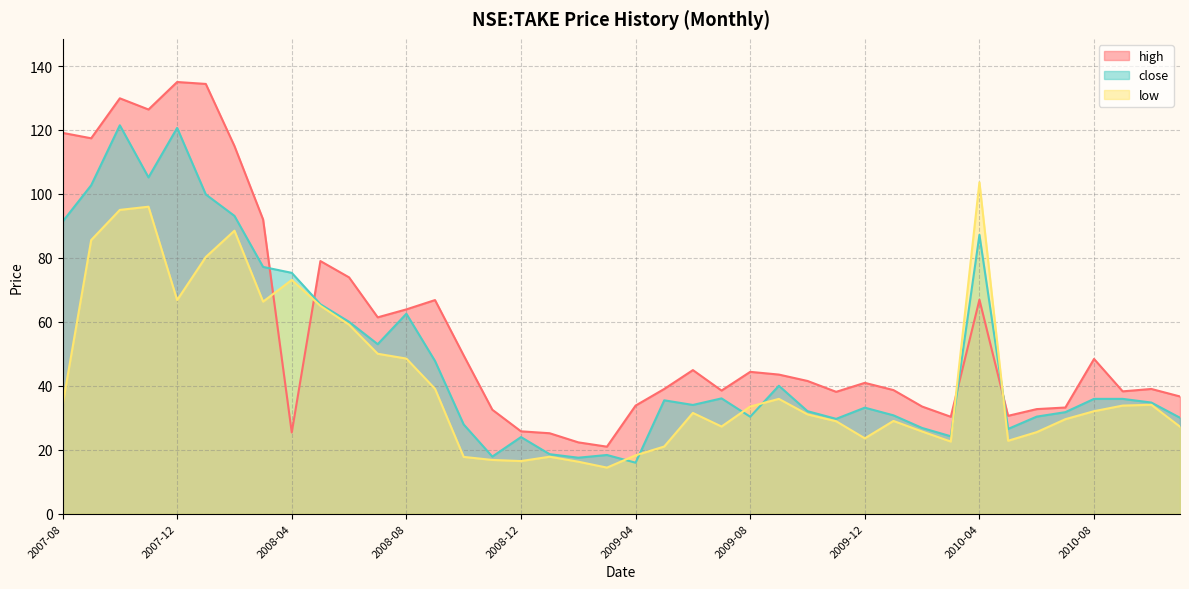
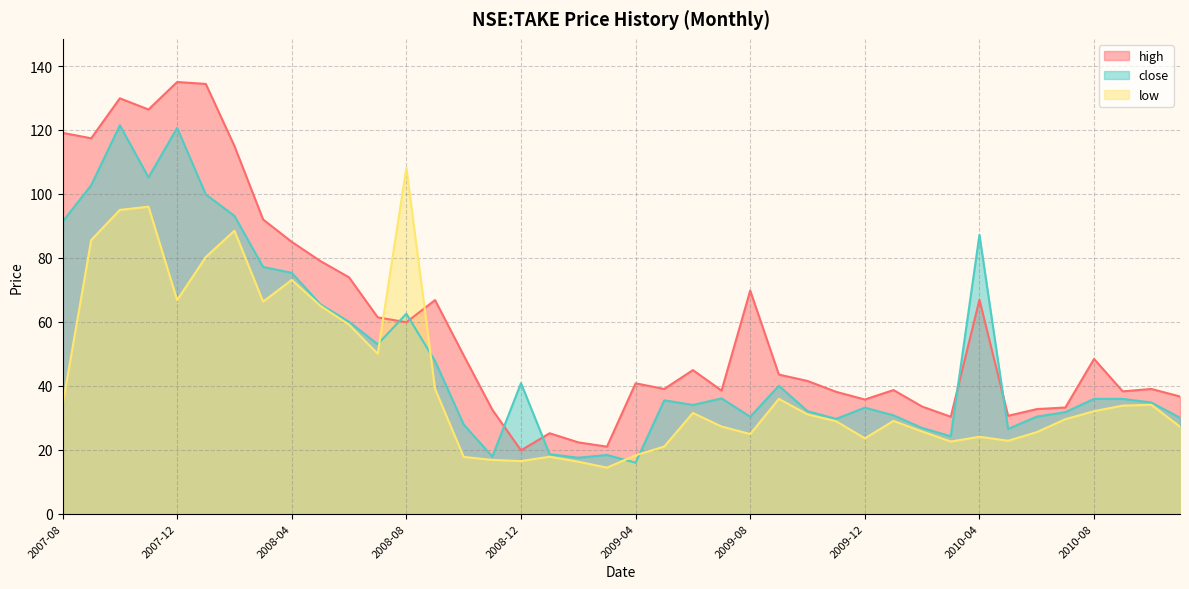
  {
    "high": {
      "2007-08": 119,
      "2007-12": 135,
-     "2008-04": 25,
-     "2008-08": 64,
-     "2008-12": 26,
-     "2009-04": 34,
-     "2009-08": 44,
-     "2009-12": 41,
+     "2008-04": 85,
+     "2008-08": 60,
+     "2008-12": 20,
+     "2009-04": 41,
+     "2009-08": 70,
+     "2009-12": 36,
      "2010-04": 67,
      "2010-08": 48
    },
    "close": {
      "2007-08": 91,
      "2007-12": 121,
      "2008-04": 75,
      "2008-08": 63,
-     "2008-12": 24,
+     "2008-12": 41,
      "2009-04": 16,
      "2009-08": 30,
      "2009-12": 33,
      "2010-04": 87,
      "2010-08": 36
    },
    "low": {
      "2007-08": 34,
      "2007-12": 67,
      "2008-04": 73,
-     "2008-08": 49,
+     "2008-08": 108,
      "2008-12": 16,
      "2009-04": 18,
-     "2009-08": 34,
+     "2009-08": 25,
      "2009-12": 24,
-     "2010-04": 104,
+     "2010-04": 24,
      "2010-08": 32
    }
  }
